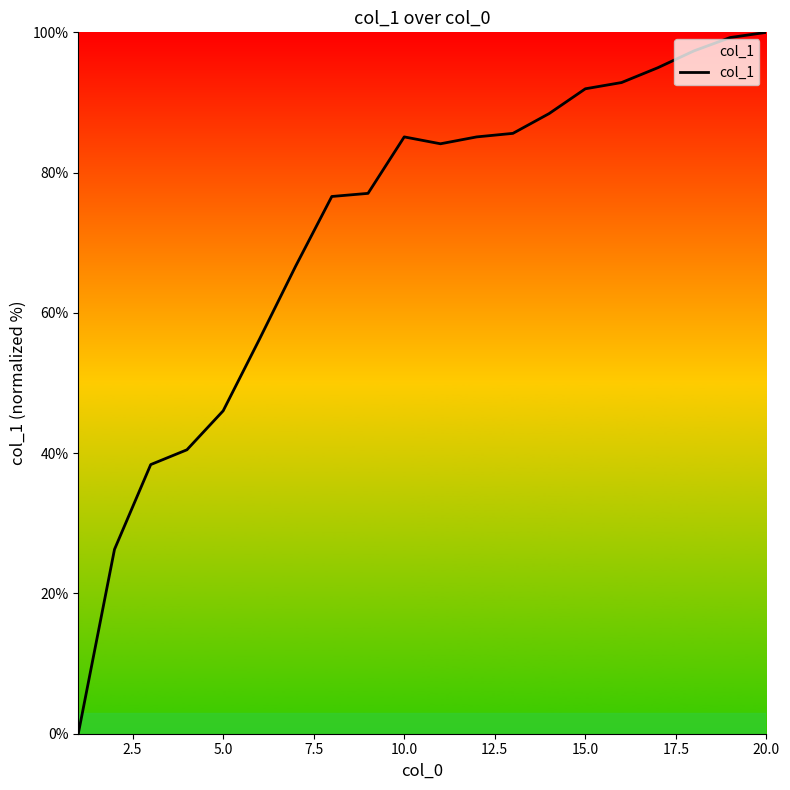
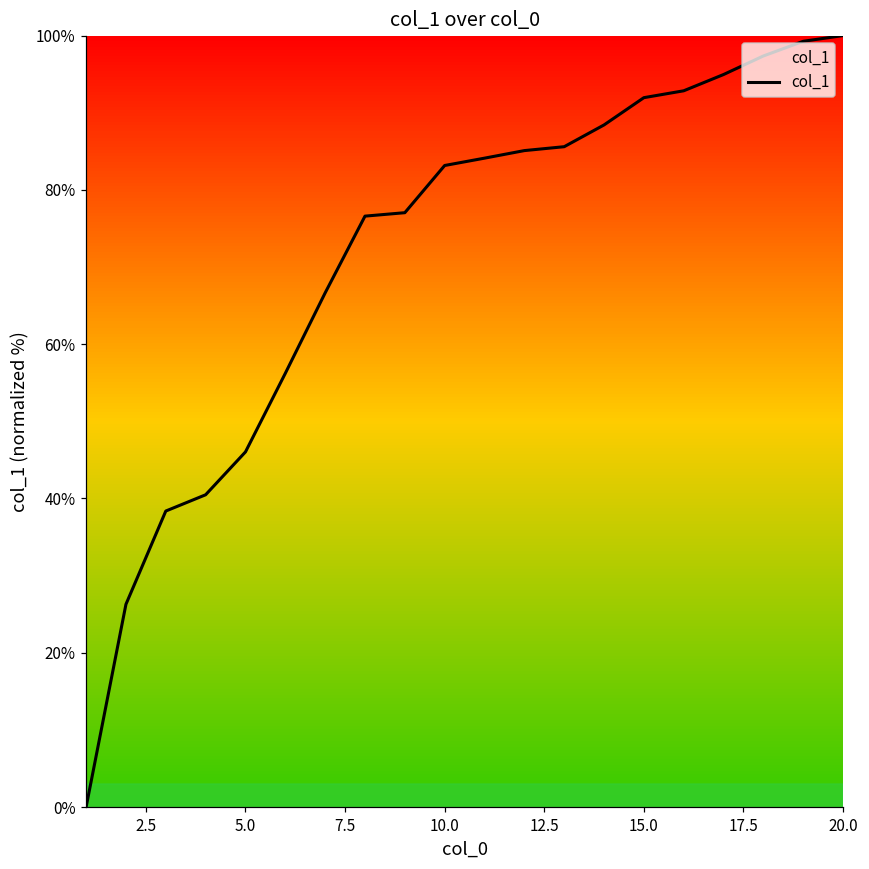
  {
    "5.0": "46%",
-   "10.0": "85%",
+   "10.0": "83%",
    "15.0": "92%",
    "20.0": "100%"
  }
